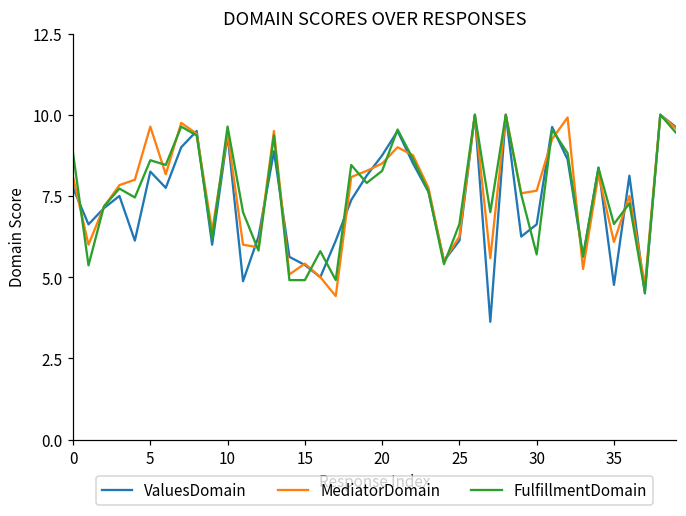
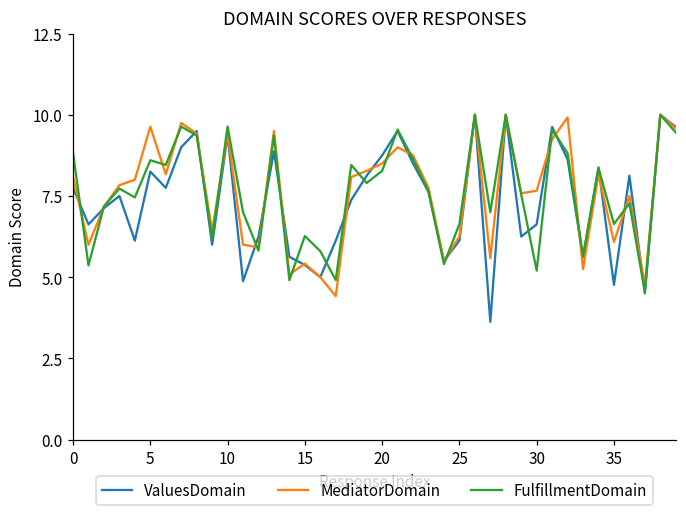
  {
    "ValuesDomain": {
      "0": 7.8,
      "5": 8.3,
      "20": 8.8,
      "25": 6.1,
      "30": 6.6,
      "35": 4.8
    },
    "MediatorDomain": {
      "0": 8.1,
      "5": 9.6,
      "20": 8.5,
      "25": 6.3,
      "30": 7.7,
      "35": 6.1
    },
    "FulfillmentDomain": {
      "0": 8.8,
      "5": 8.6,
      "10": 9.6,
-     "15": 4.9,
+     "15": 6.3,
      "20": 8.3,
      "25": 6.6,
-     "30": 5.7,
+     "30": 5.2,
      "35": 6.6
    }
  }
